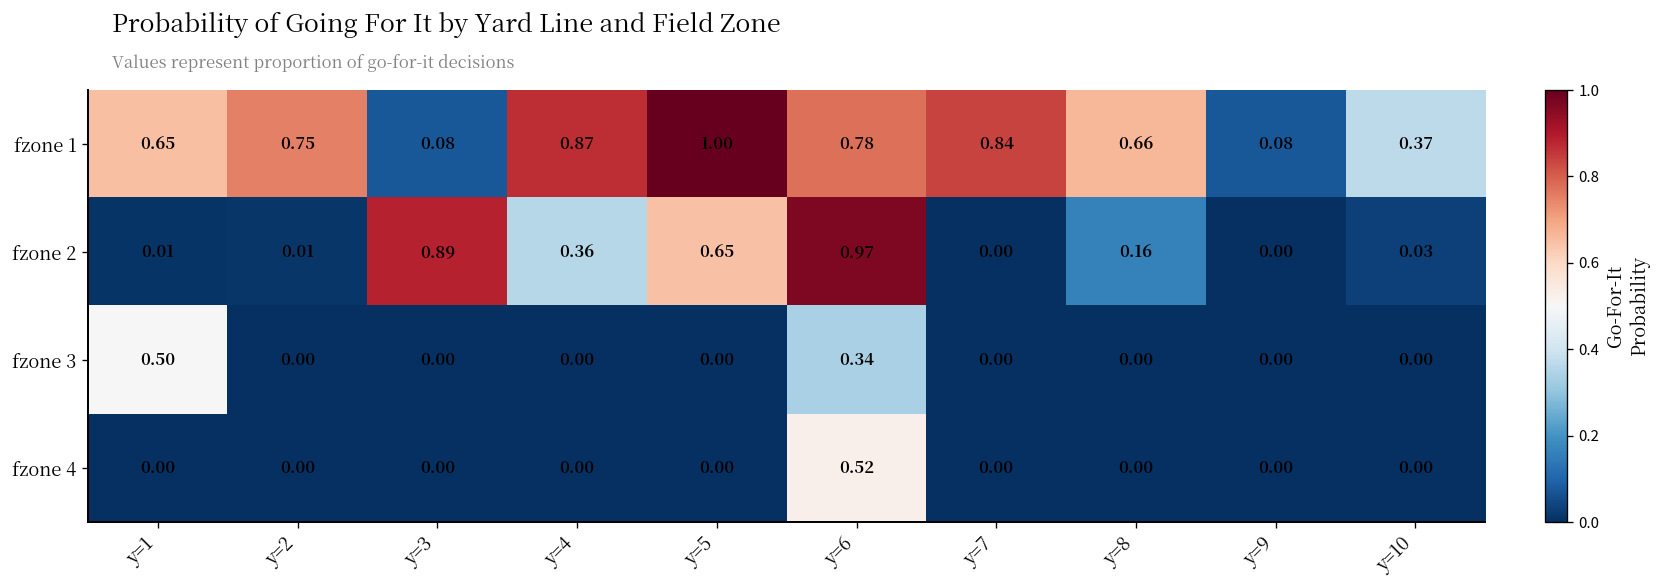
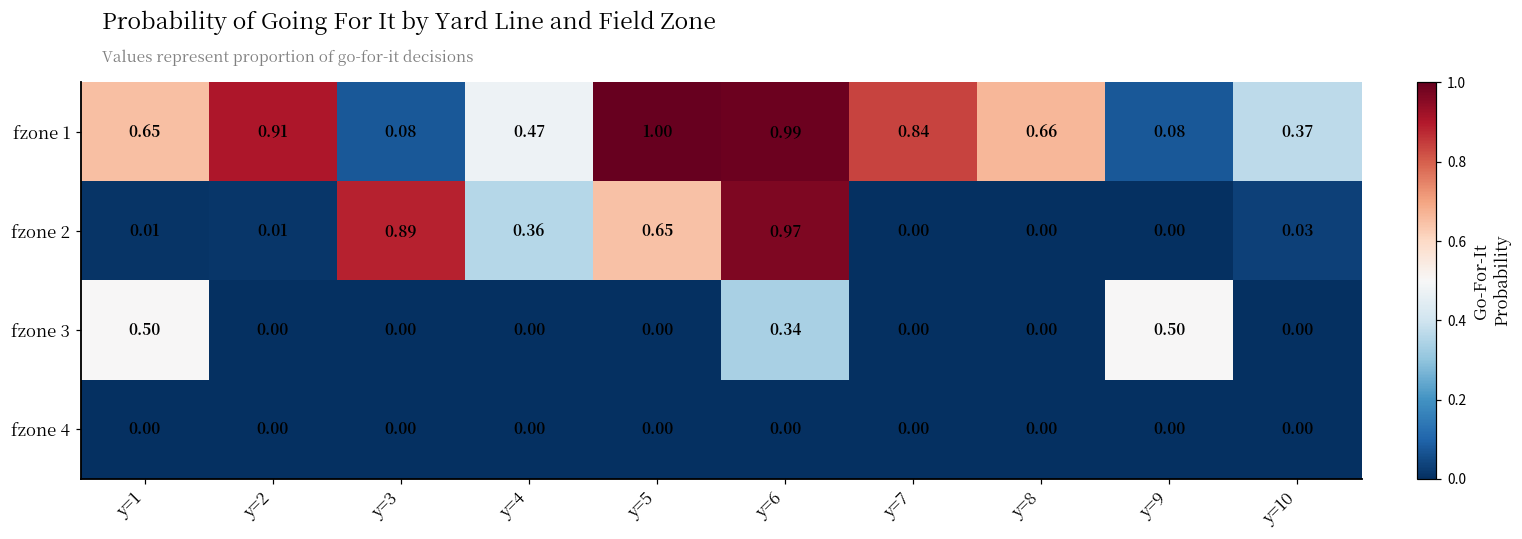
  {
    "fzone 1": {
      "y=1": 0.65,
-     "y=2": 0.75,
+     "y=2": 0.91,
      "y=3": 0.08,
-     "y=4": 0.87,
+     "y=4": 0.47,
      "y=5": 1.00,
-     "y=6": 0.78,
+     "y=6": 0.99,
      "y=7": 0.84,
      "y=8": 0.66,
      "y=9": 0.08,
      "y=10": 0.37
    },
    "fzone 2": {
      "y=1": 0.01,
      "y=2": 0.01,
      "y=3": 0.89,
      "y=4": 0.36,
      "y=5": 0.65,
      "y=6": 0.97,
      "y=7": 0.00,
-     "y=8": 0.16,
+     "y=8": 0.00,
      "y=9": 0.00,
      "y=10": 0.03
    },
    "fzone 3": {
      "y=1": 0.50,
      "y=2": 0.00,
      "y=3": 0.00,
      "y=4": 0.00,
      "y=5": 0.00,
      "y=6": 0.34,
      "y=7": 0.00,
      "y=8": 0.00,
-     "y=9": 0.00,
+     "y=9": 0.50,
      "y=10": 0.00
    },
    "fzone 4": {
      "y=1": 0.00,
      "y=2": 0.00,
      "y=3": 0.00,
      "y=4": 0.00,
      "y=5": 0.00,
-     "y=6": 0.52,
+     "y=6": 0.00,
      "y=7": 0.00,
      "y=8": 0.00,
      "y=9": 0.00,
      "y=10": 0.00
    }
  }
